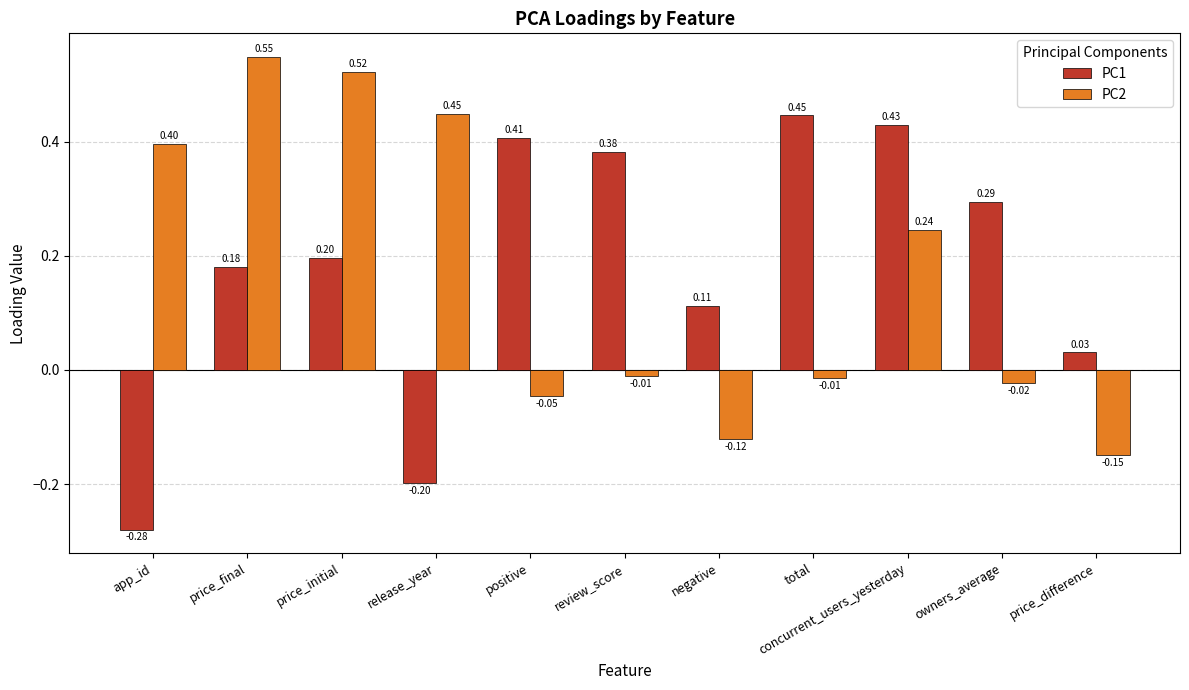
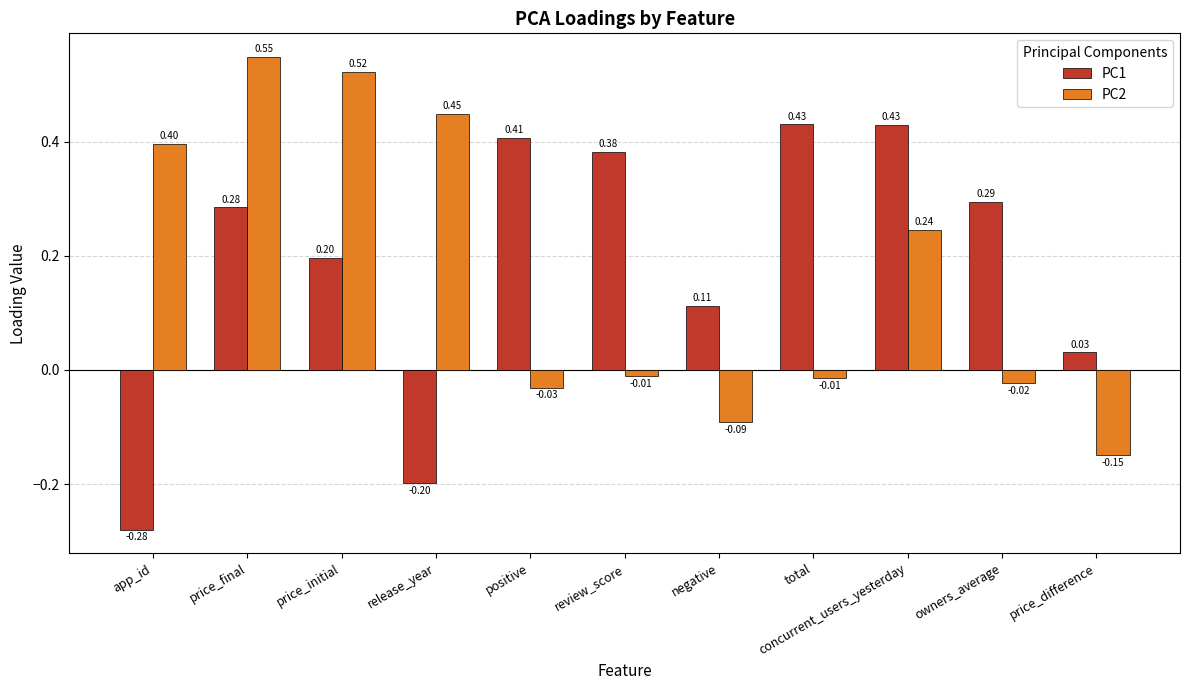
  {
    "PC1": {
      "app_id": -0.28,
-     "price_final": 0.18,
+     "price_final": 0.28,
      "price_initial": 0.20,
      "release_year": -0.20,
      "positive": 0.41,
      "review_score": 0.38,
      "negative": 0.11,
-     "total": 0.45,
+     "total": 0.43,
      "concurrent_users_yesterday": 0.43,
      "owners_average": 0.29,
      "price_difference": 0.03
    },
    "PC2": {
      "app_id": 0.40,
      "price_final": 0.55,
      "price_initial": 0.52,
      "release_year": 0.45,
-     "positive": -0.05,
+     "positive": -0.03,
      "review_score": -0.01,
-     "negative": -0.12,
+     "negative": -0.09,
      "total": -0.01,
      "concurrent_users_yesterday": 0.24,
      "owners_average": -0.02,
      "price_difference": -0.15
    }
  }
